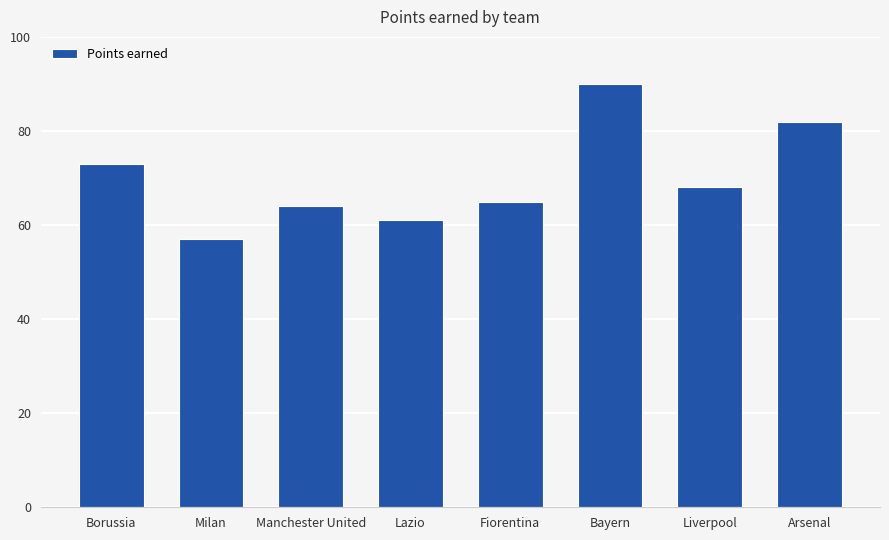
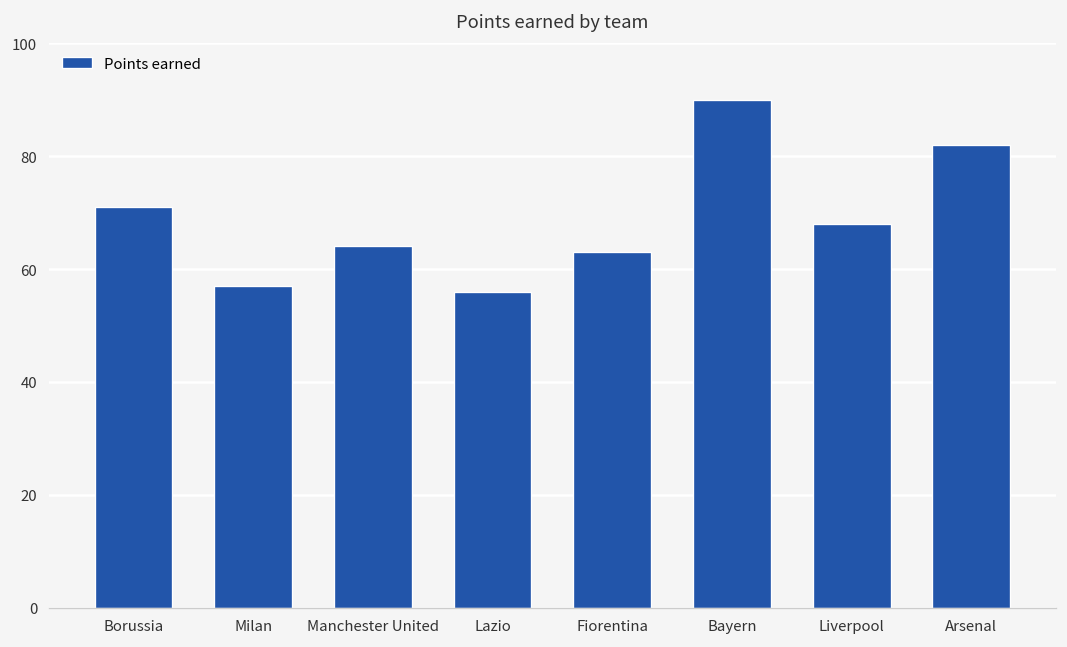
  {
-   "Borussia": 73,
+   "Borussia": 71,
    "Milan": 57,
    "Manchester United": 64,
-   "Lazio": 61,
-   "Fiorentina": 65,
+   "Lazio": 56,
+   "Fiorentina": 63,
    "Bayern": 90,
    "Liverpool": 68,
    "Arsenal": 82
  }
